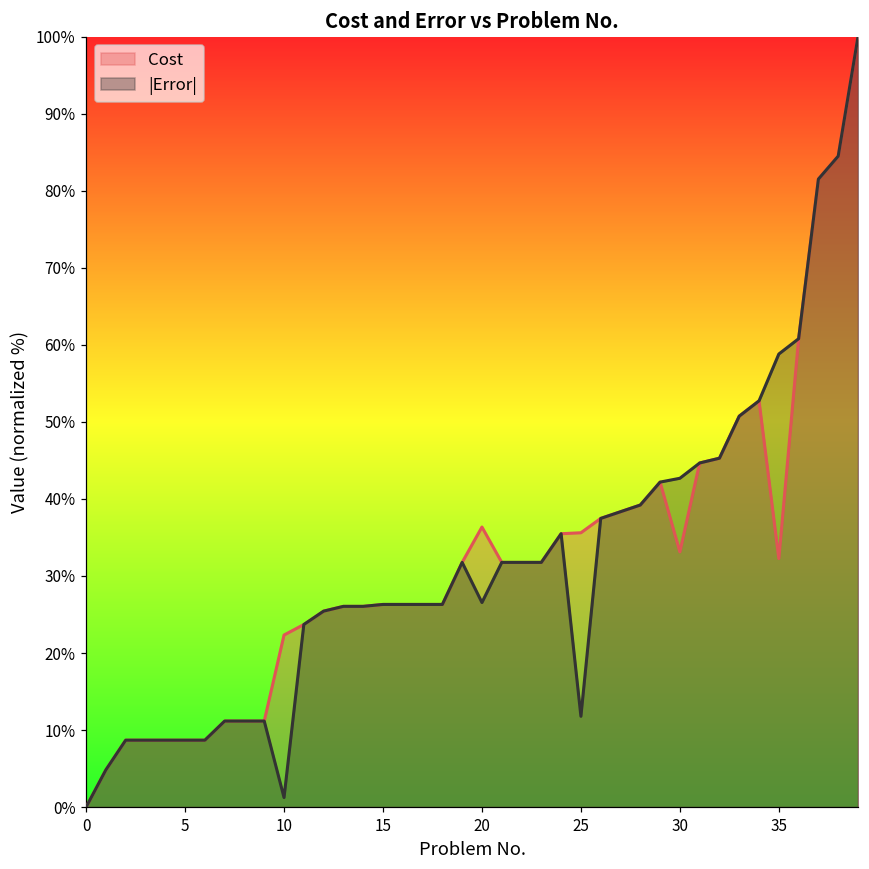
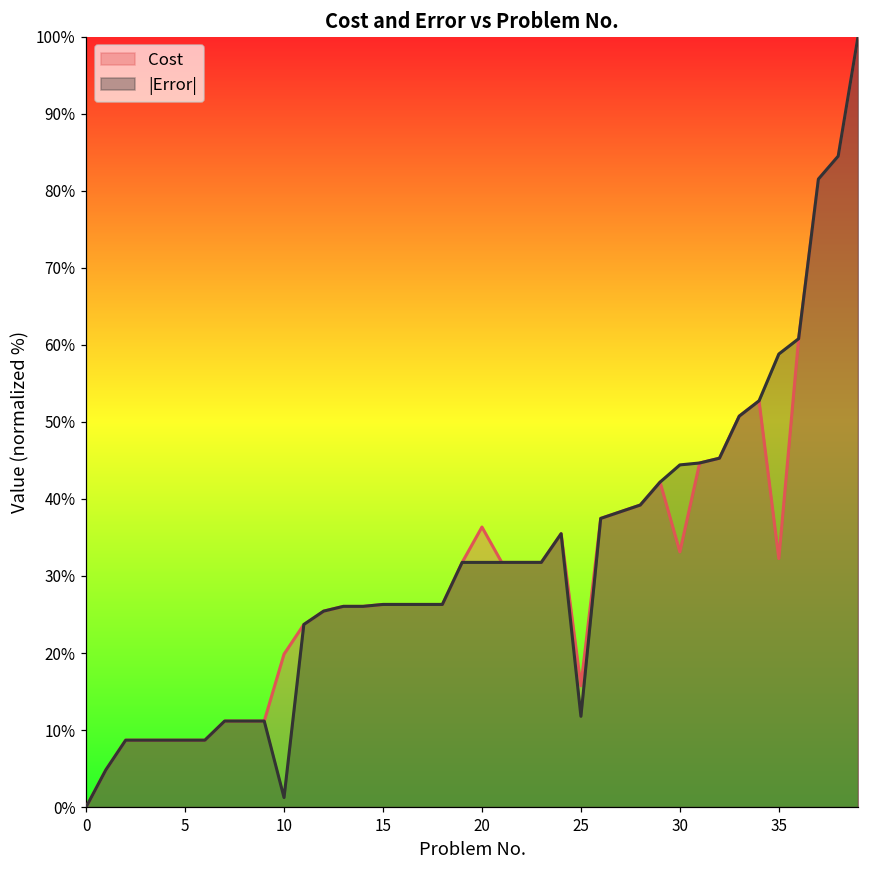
  {
    "Cost": {
-     "10": "22%",
+     "10": "20%",
      "20": "36%",
-     "25": "36%",
+     "25": "16%",
      "30": "33%",
      "35": "32%"
    },
    "|Error|": {
      "10": "1%",
-     "20": "27%",
+     "20": "32%",
      "25": "12%",
-     "30": "43%",
+     "30": "44%",
      "35": "59%"
    }
  }
